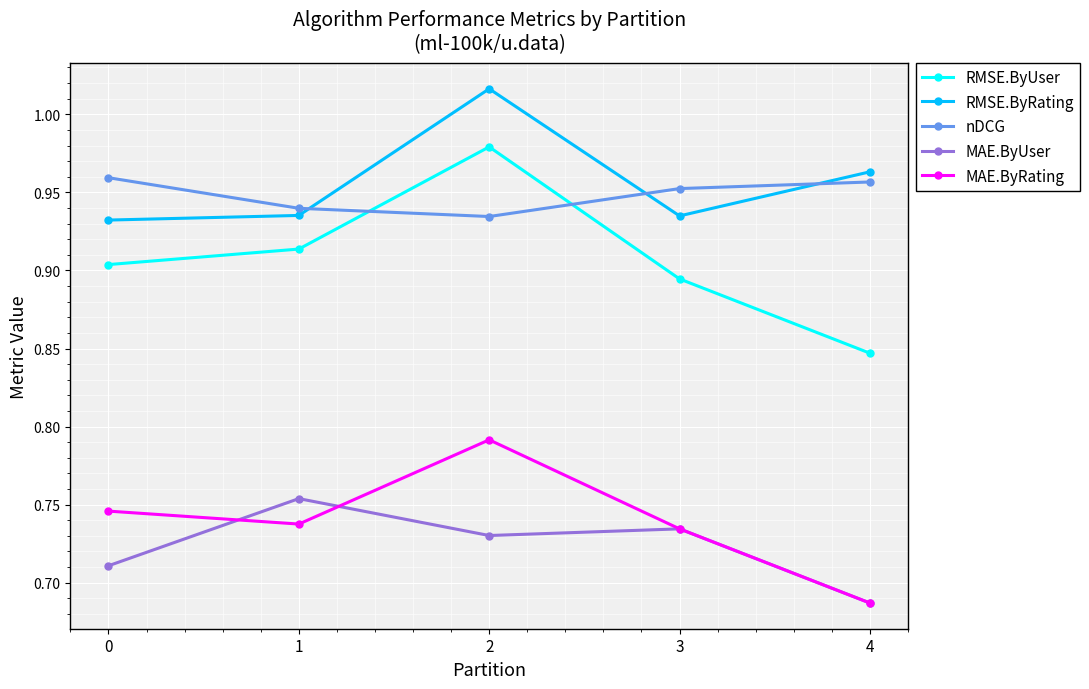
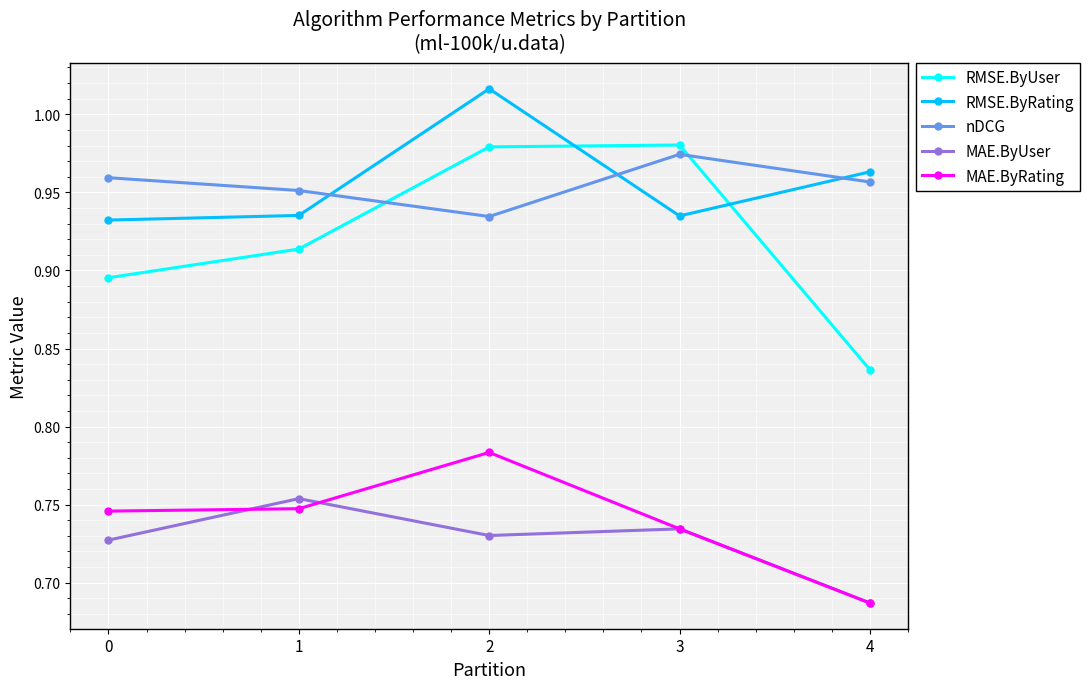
  {
    "RMSE.ByUser": {
-     "0": 0.904,
+     "0": 0.895,
      "1": 0.914,
      "2": 0.979,
-     "3": 0.895,
-     "4": 0.847
+     "3": 0.980,
+     "4": 0.836
    },
    "RMSE.ByRating": {
      "0": 0.932,
      "1": 0.935,
      "2": 1.016,
      "3": 0.935,
      "4": 0.963
    },
    "nDCG": {
      "0": 0.959,
-     "1": 0.940,
+     "1": 0.951,
      "2": 0.935,
-     "3": 0.952,
+     "3": 0.974,
      "4": 0.957
    },
    "MAE.ByUser": {
-     "0": 0.711,
+     "0": 0.727,
      "1": 0.754,
      "2": 0.730
    },
    "MAE.ByRating": {
      "0": 0.746,
-     "1": 0.738,
-     "2": 0.792
+     "1": 0.747,
+     "2": 0.783
    }
  }
